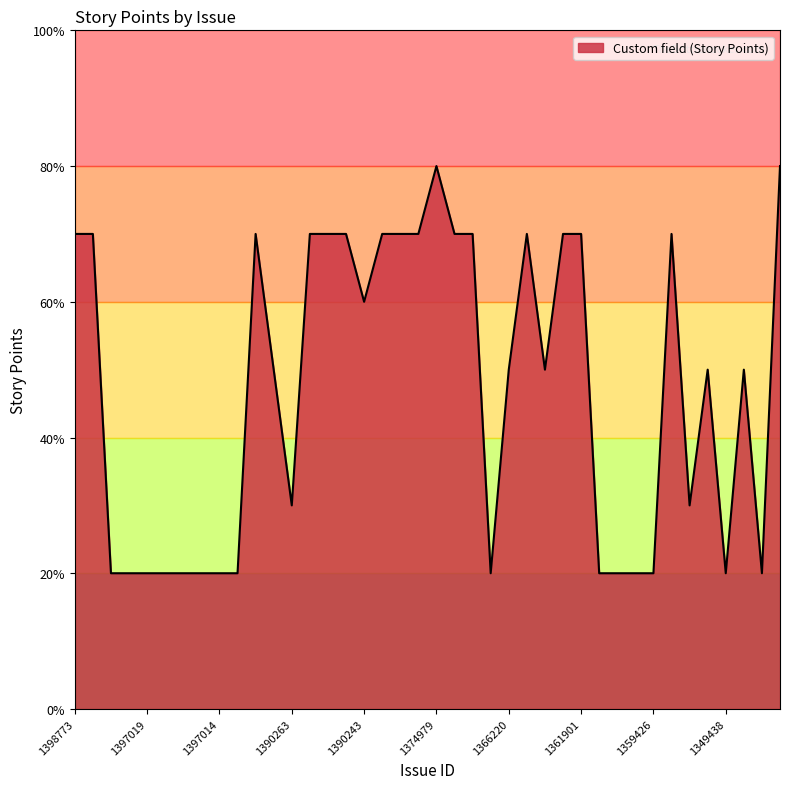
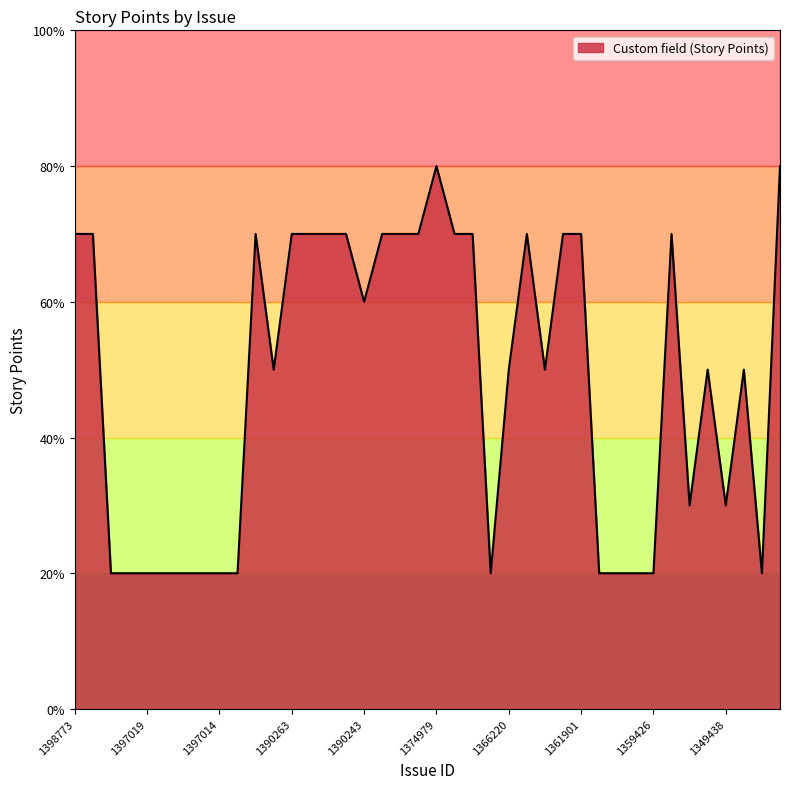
  {
    "1398773": "70%",
    "1397019": "20%",
    "1397014": "20%",
-   "1390263": "30%",
+   "1390263": "70%",
    "1390243": "60%",
    "1374979": "80%",
    "1366220": "50%",
    "1361901": "70%",
    "1359426": "20%",
-   "1349438": "20%"
+   "1349438": "30%"
  }
